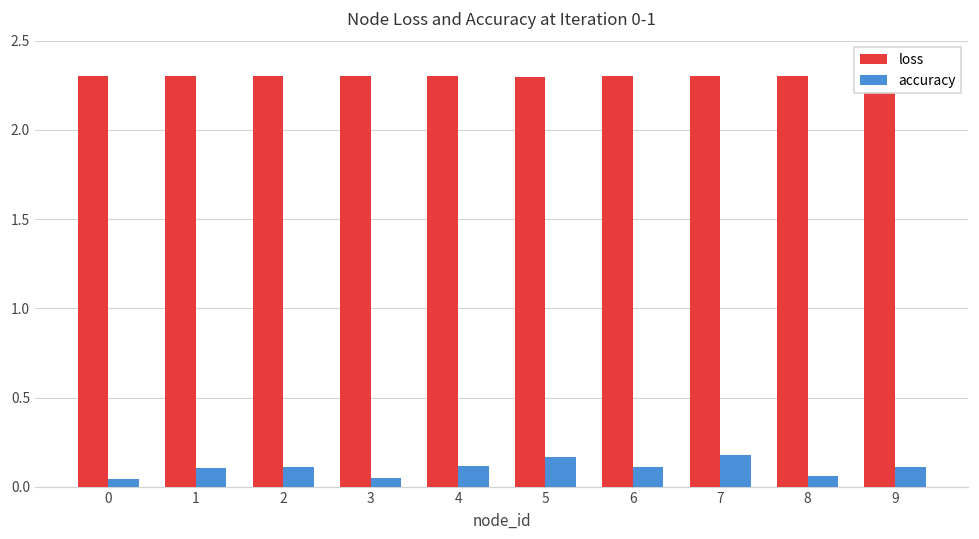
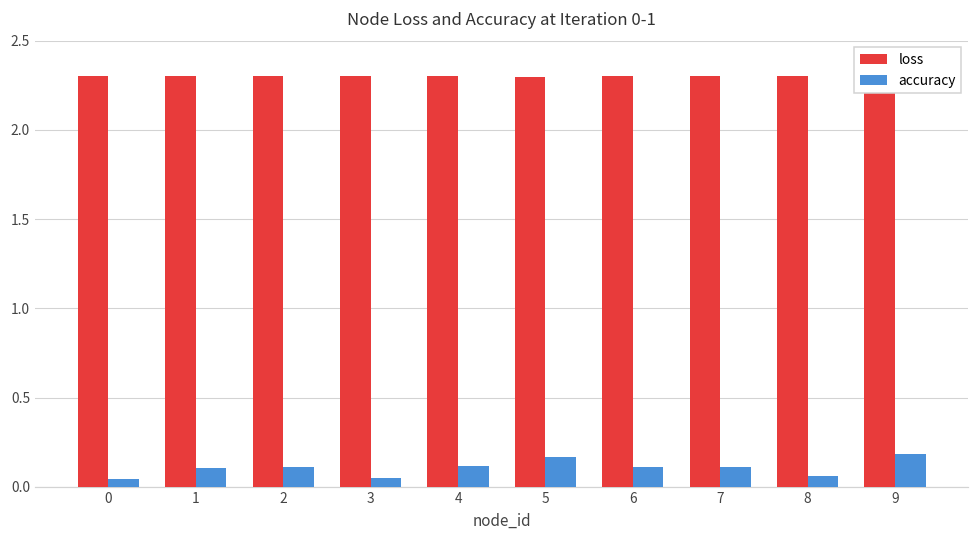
  {
    "loss": {
      "0": 2.30,
      "1": 2.30,
      "2": 2.30,
      "3": 2.30,
      "4": 2.30,
      "5": 2.29,
      "6": 2.30,
      "7": 2.30,
      "8": 2.30
    },
    "accuracy": {
      "0": 0.04,
      "1": 0.11,
      "2": 0.11,
      "3": 0.05,
      "4": 0.12,
      "5": 0.17,
      "6": 0.11,
-     "7": 0.18,
+     "7": 0.11,
      "8": 0.06,
-     "9": 0.11
+     "9": 0.18
    }
  }
